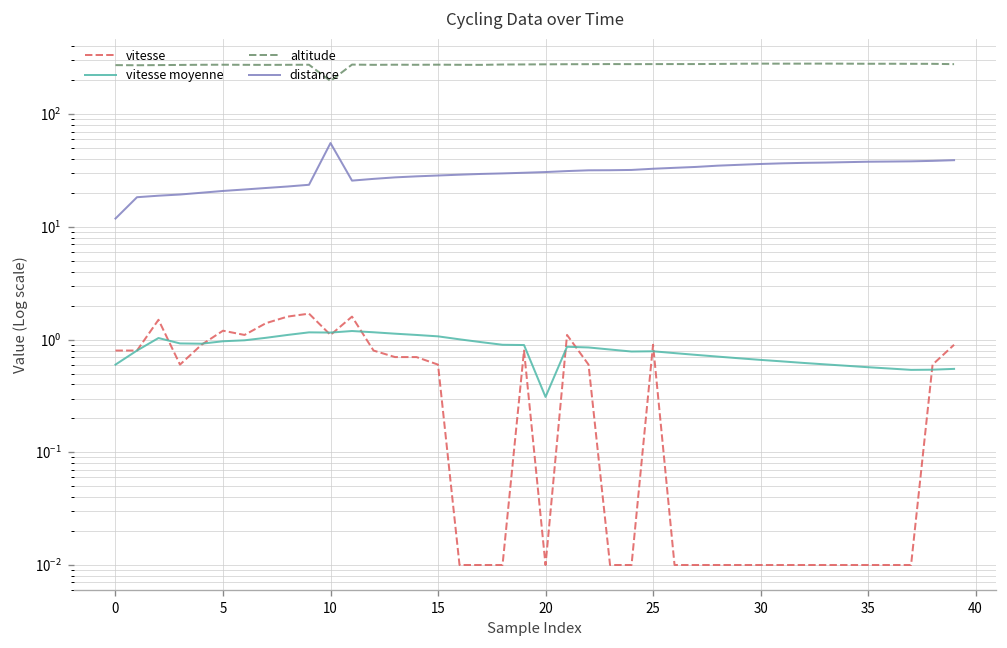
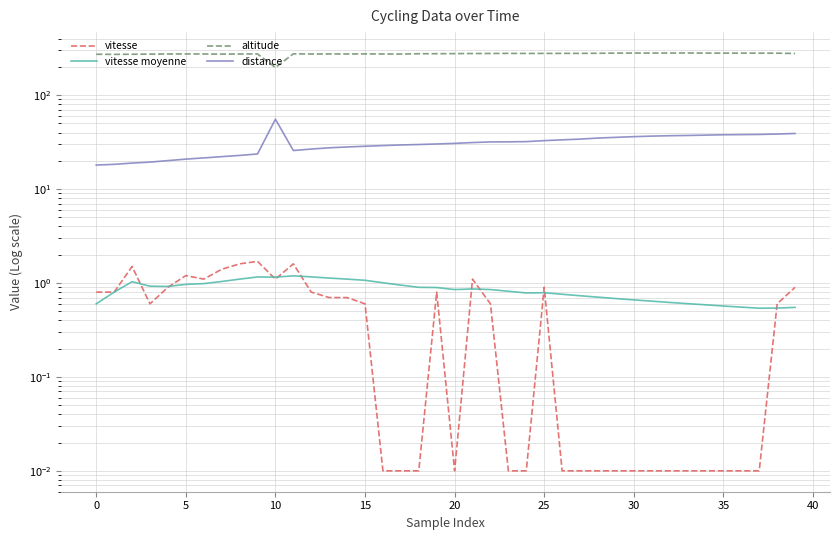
  {
    "vitesse": {
      "0": 0.8,
      "5": 1.2,
      "15": 0.6,
      "20": 0.01,
      "25": 0.9,
      "30": 0.01,
      "35": 0.01
    },
    "vitesse moyenne": {
      "0": 0.6,
      "5": 1.0,
      "15": 1.1,
-     "20": 0.31,
+     "20": 0.9,
      "25": 0.8,
      "30": 0.7,
      "35": 0.6
    },
    "altitude": {
      "0": 270,
      "5": 280,
      "10": 200,
      "15": 280,
      "20": 280,
      "25": 280,
      "30": 280,
      "35": 280
    },
    "distance": {
-     "0": 12,
+     "0": 18,
      "5": 21,
      "10": 60,
      "15": 29,
      "20": 31,
      "25": 33,
      "30": 36,
      "35": 38
    }
  }
